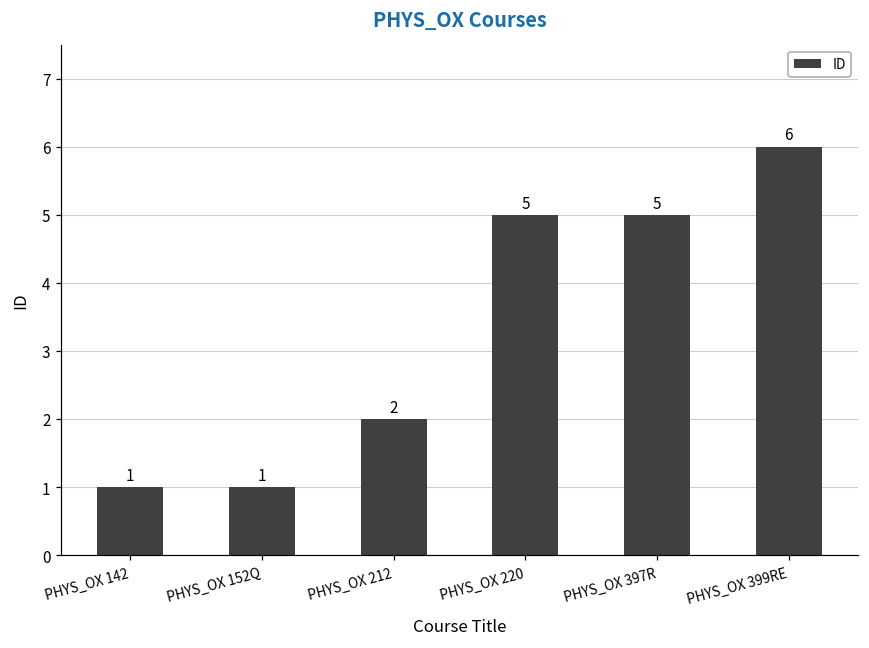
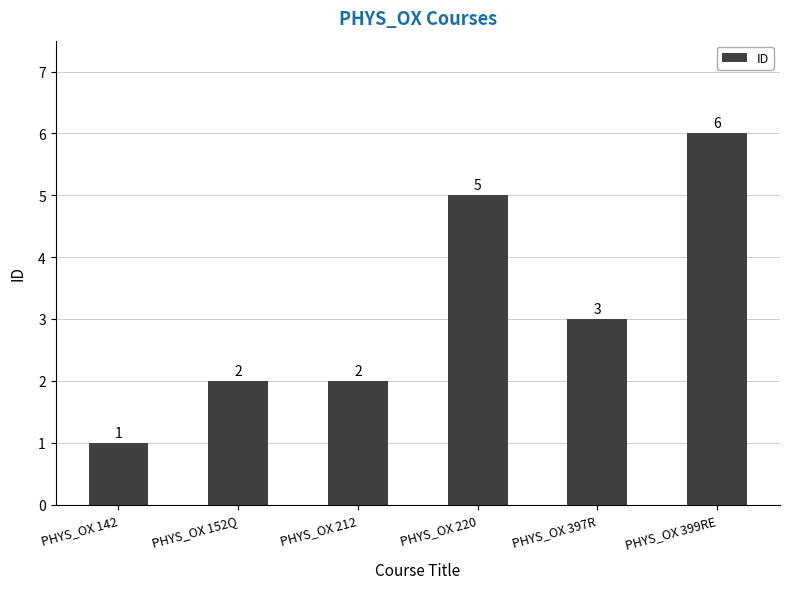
  {
    "PHYS_OX 142": 1,
-   "PHYS_OX 152Q": 1,
+   "PHYS_OX 152Q": 2,
    "PHYS_OX 212": 2,
    "PHYS_OX 220": 5,
-   "PHYS_OX 397R": 5,
+   "PHYS_OX 397R": 3,
    "PHYS_OX 399RE": 6
  }
